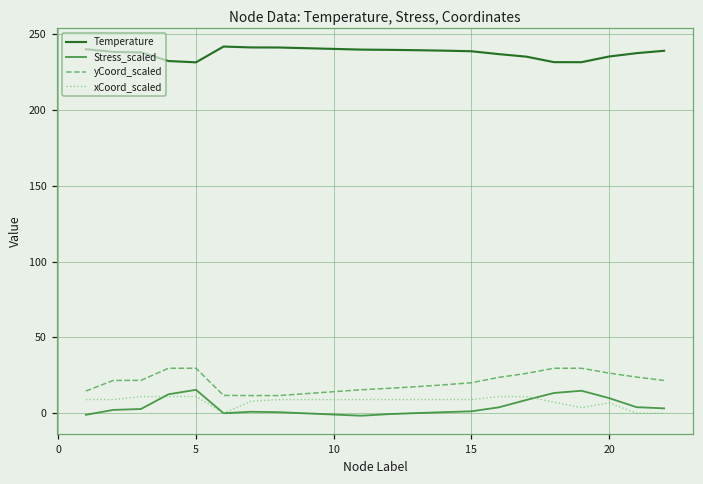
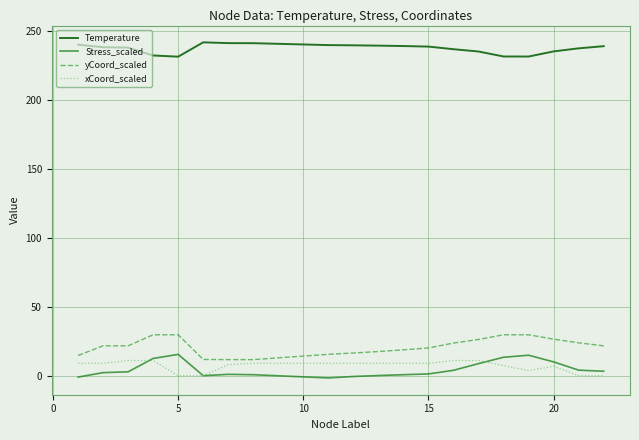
  {
    "xCoord_scaled": {
-     "5": 11,
+     "5": 0,
      "15": 9,
      "20": 7
    }
  }
